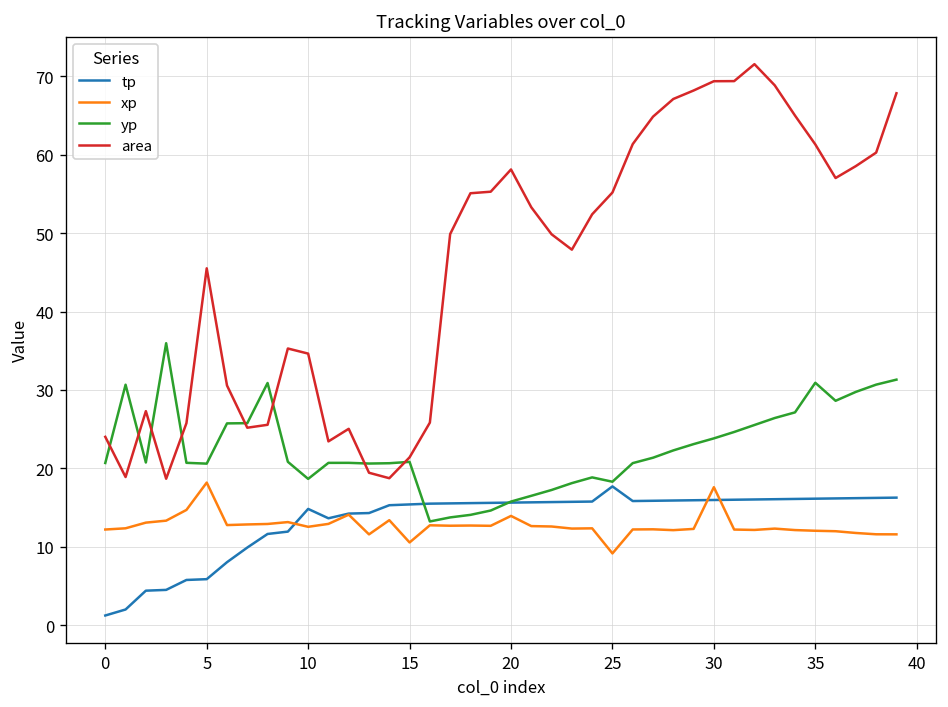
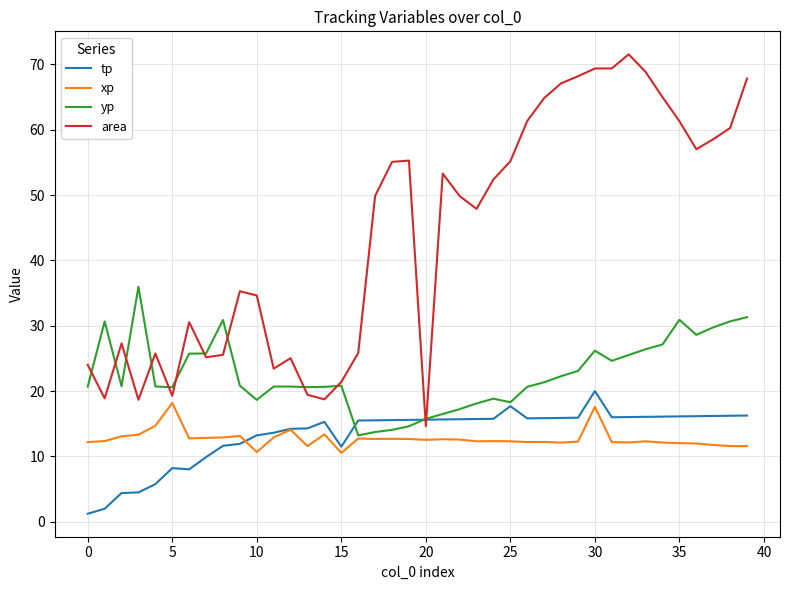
  {
    "tp": {
      "0": 1,
-     "5": 6,
-     "10": 15,
-     "15": 15,
+     "5": 8,
+     "10": 13,
+     "15": 12,
      "25": 18,
-     "30": 16,
+     "30": 20,
      "35": 16
    },
    "xp": {
      "0": 12,
      "5": 18,
-     "10": 13,
+     "10": 11,
      "15": 11,
-     "20": 14,
-     "25": 9,
+     "20": 13,
+     "25": 12,
      "30": 18,
      "35": 12
    },
    "yp": {
      "0": 21,
      "5": 21,
      "10": 19,
      "15": 21,
      "25": 18,
-     "30": 24,
+     "30": 26,
      "35": 31
    },
    "area": {
      "0": 24,
-     "5": 46,
+     "5": 19,
      "10": 35,
      "15": 21,
-     "20": 58,
+     "20": 15,
      "25": 55,
      "30": 69,
      "35": 61
    }
  }
